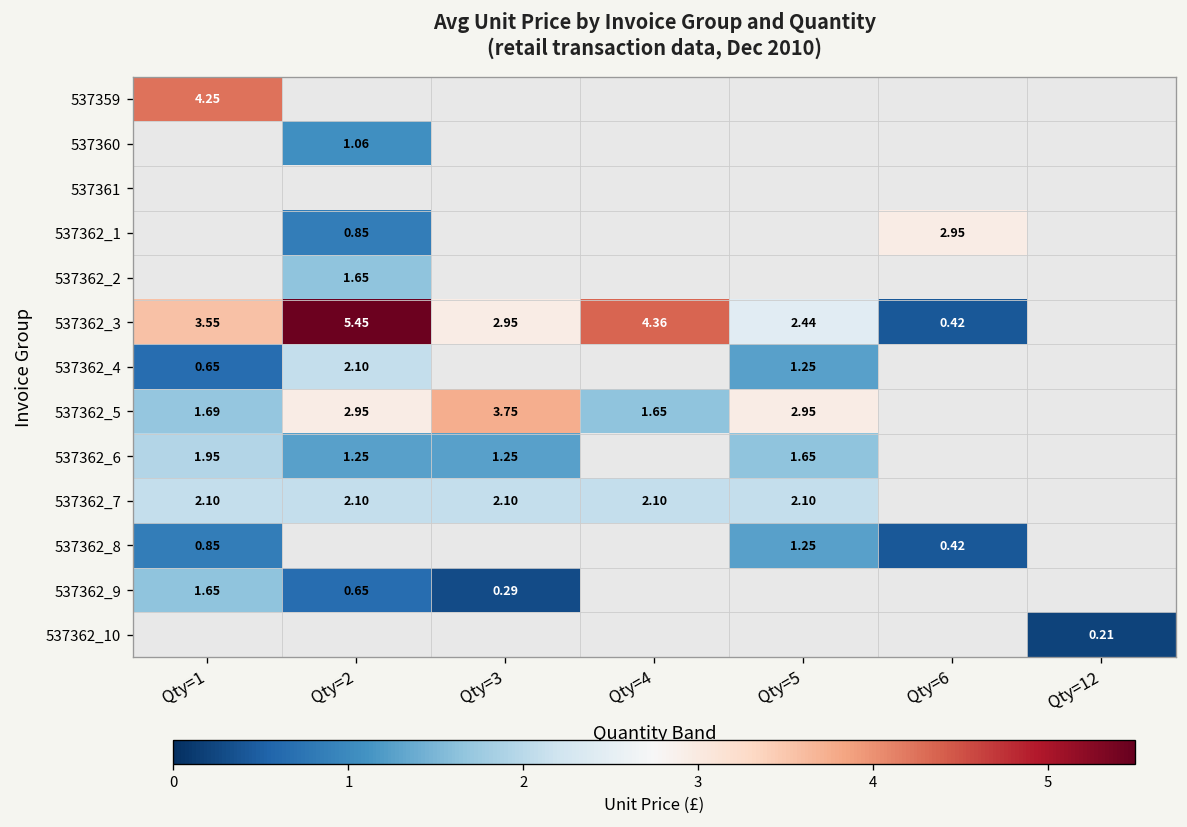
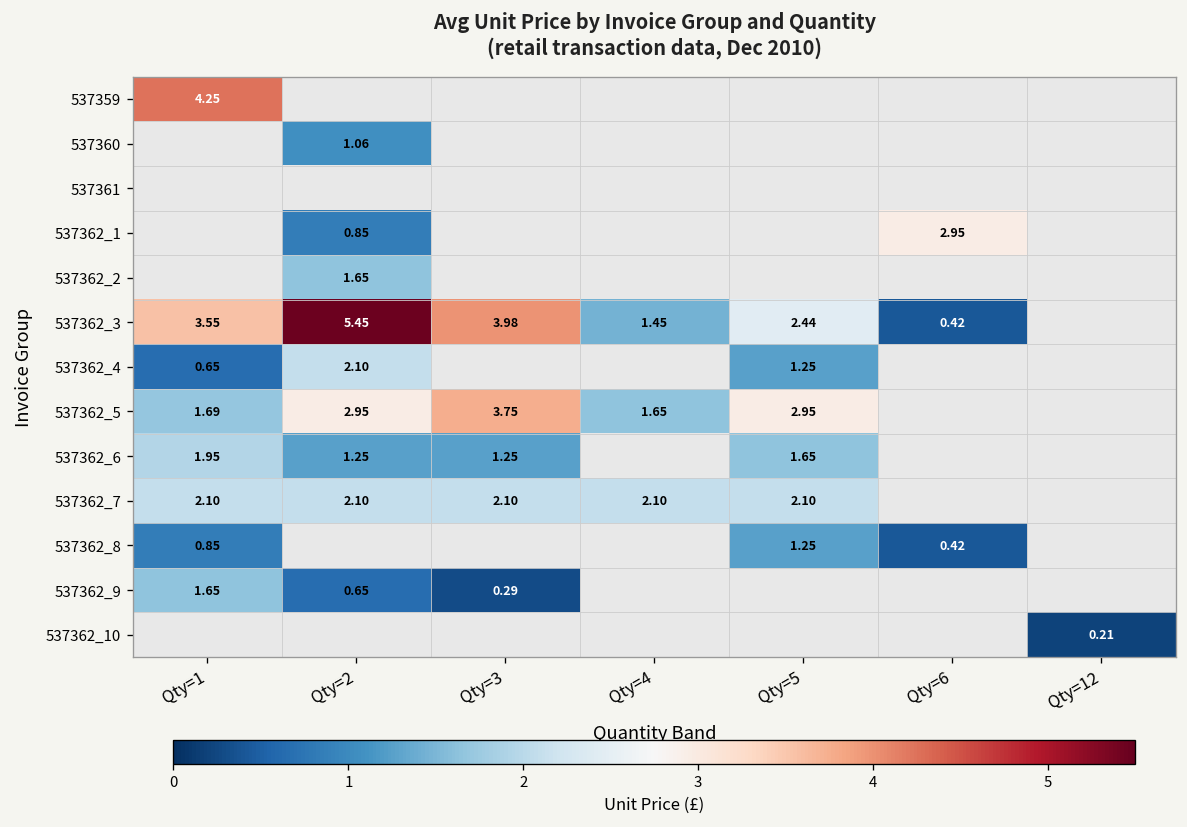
  {
    "537359": {
      "Qty=1": 4.25
    },
    "537360": {
      "Qty=2": 1.06
    },
    "537362_1": {
      "Qty=2": 0.85,
      "Qty=6": 2.95
    },
    "537362_2": {
      "Qty=2": 1.65
    },
    "537362_3": {
      "Qty=1": 3.55,
      "Qty=2": 5.45,
-     "Qty=3": 2.95,
-     "Qty=4": 4.36,
+     "Qty=3": 3.98,
+     "Qty=4": 1.45,
      "Qty=5": 2.44,
      "Qty=6": 0.42
    },
    "537362_4": {
      "Qty=1": 0.65,
      "Qty=2": 2.10,
      "Qty=5": 1.25
    },
    "537362_5": {
      "Qty=1": 1.69,
      "Qty=2": 2.95,
      "Qty=3": 3.75,
      "Qty=4": 1.65,
      "Qty=5": 2.95
    },
    "537362_6": {
      "Qty=1": 1.95,
      "Qty=2": 1.25,
      "Qty=3": 1.25,
      "Qty=5": 1.65
    },
    "537362_7": {
      "Qty=1": 2.10,
      "Qty=2": 2.10,
      "Qty=3": 2.10,
      "Qty=4": 2.10,
      "Qty=5": 2.10
    },
    "537362_8": {
      "Qty=1": 0.85,
      "Qty=5": 1.25,
      "Qty=6": 0.42
    },
    "537362_9": {
      "Qty=1": 1.65,
      "Qty=2": 0.65,
      "Qty=3": 0.29
    },
    "537362_10": {
      "Qty=12": 0.21
    }
  }
